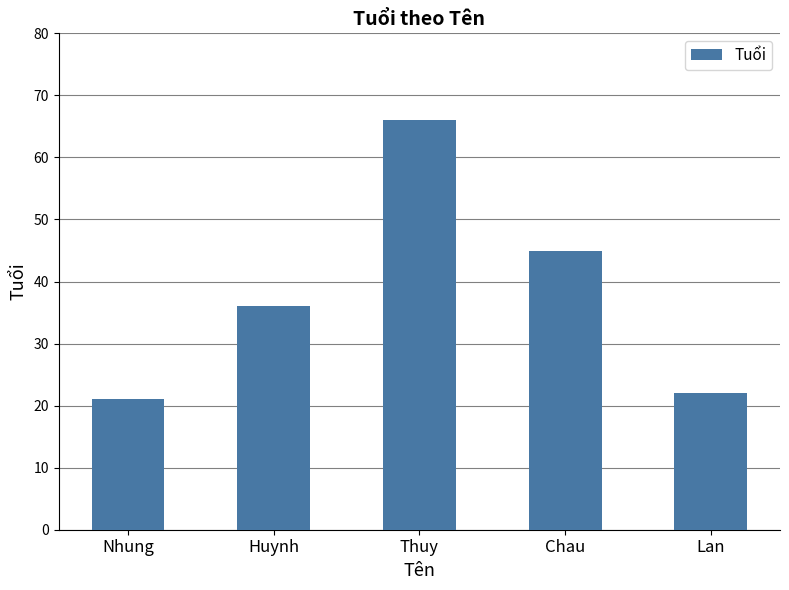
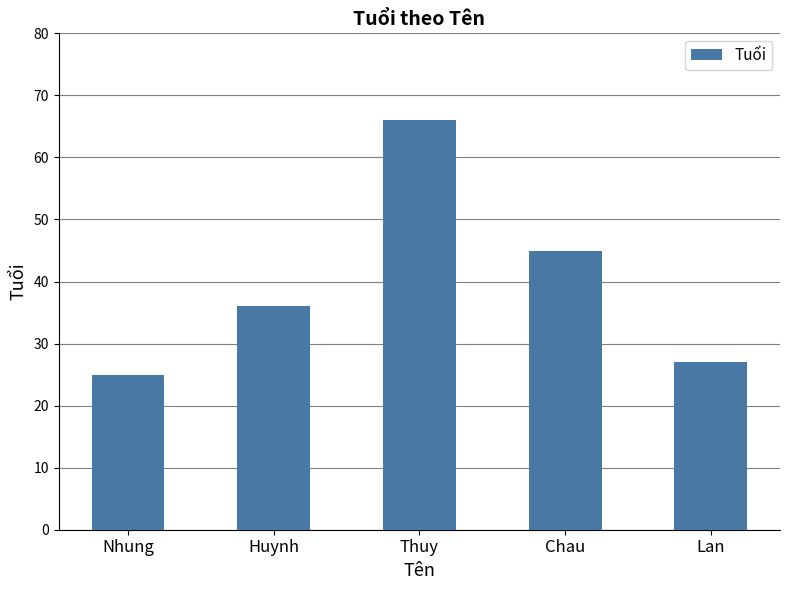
  {
-   "Nhung": 21,
+   "Nhung": 25,
    "Huynh": 36,
    "Thuy": 66,
    "Chau": 45,
-   "Lan": 22
+   "Lan": 27
  }
